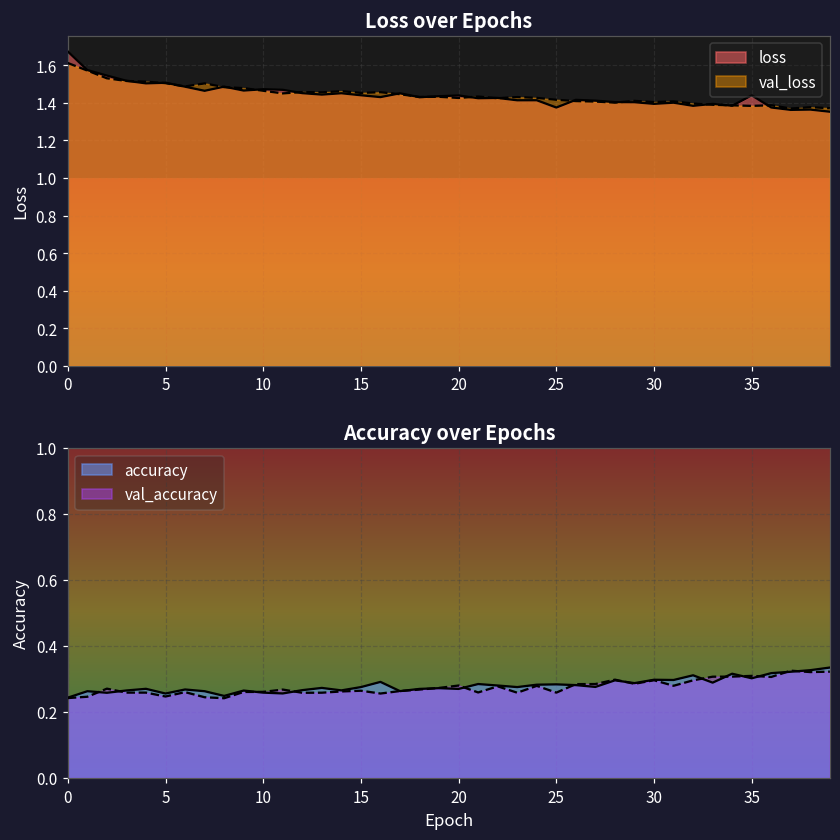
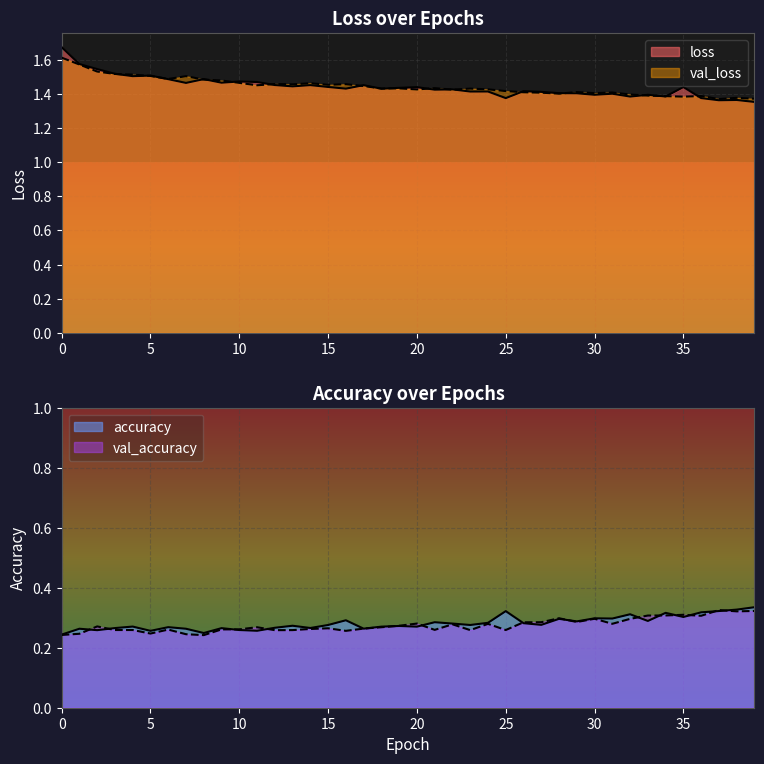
  {
    "Loss over Epochs": {
      "loss": {
        "0": 1.67,
        "25": 1.38,
        "35": 1.44
      },
      "val_loss": {
        "0": 1.61,
        "25": 1.42,
        "35": 1.38
      }
    },
    "Accuracy over Epochs": {
      "accuracy": {
        "5": 0.26,
        "15": 0.28,
        "20": 0.27,
-       "25": 0.28
+       "25": 0.32
      },
      "val_accuracy": {
        "5": 0.25,
        "15": 0.26,
        "20": 0.28,
        "25": 0.26
      }
    }
  }
